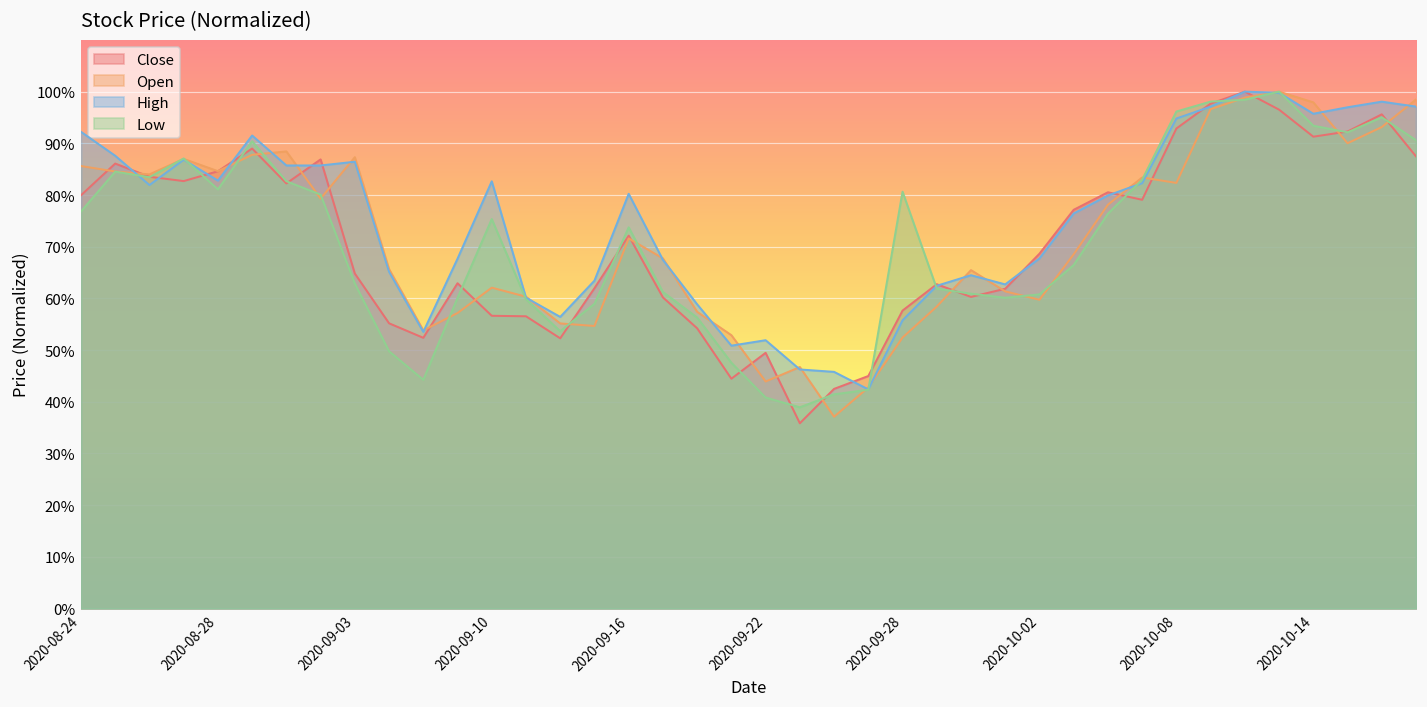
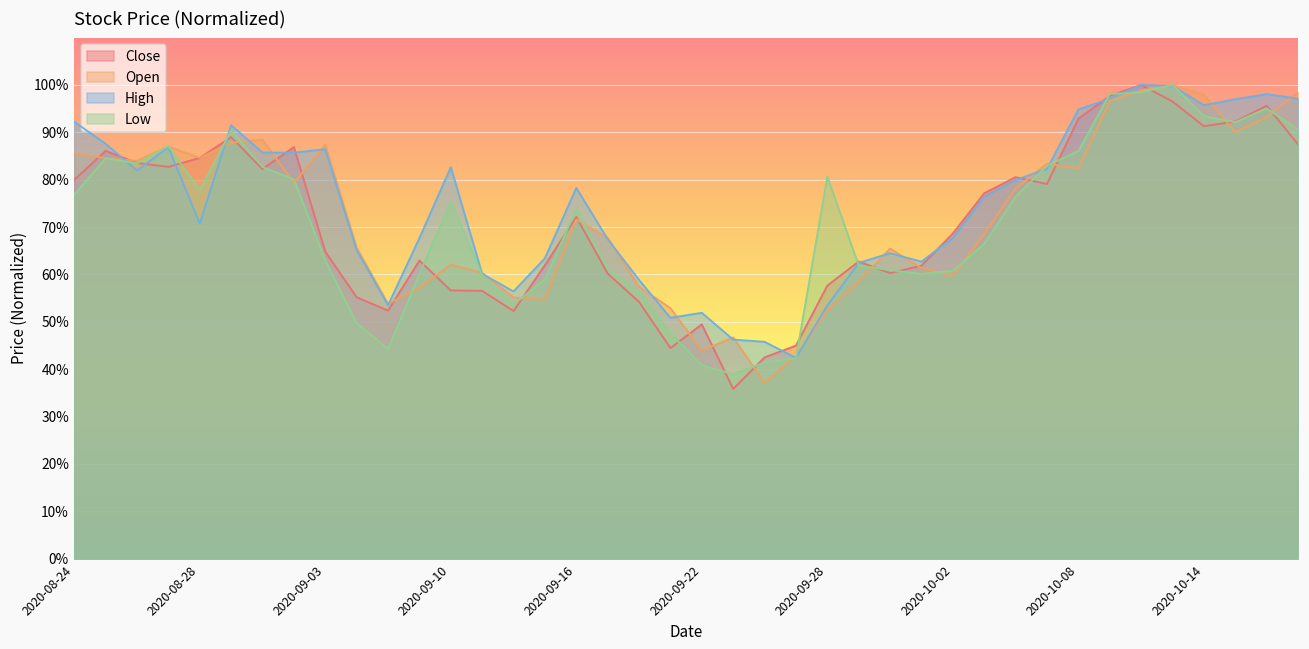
  {
    "High": {
      "2020-08-24": "92%",
-     "2020-08-28": "83%",
+     "2020-08-28": "71%",
      "2020-09-03": "86%",
      "2020-09-10": "83%",
-     "2020-09-16": "80%",
+     "2020-09-16": "78%",
      "2020-09-22": "52%",
-     "2020-09-28": "56%",
+     "2020-09-28": "53%",
      "2020-10-02": "68%",
      "2020-10-08": "95%",
      "2020-10-14": "96%"
    },
    "Low": {
      "2020-08-24": "77%",
-     "2020-08-28": "81%",
+     "2020-08-28": "78%",
      "2020-09-03": "63%",
      "2020-09-10": "75%",
      "2020-09-16": "74%",
      "2020-09-22": "41%",
      "2020-09-28": "81%",
      "2020-10-02": "61%",
-     "2020-10-08": "96%",
+     "2020-10-08": "86%",
      "2020-10-14": "93%"
    }
  }
